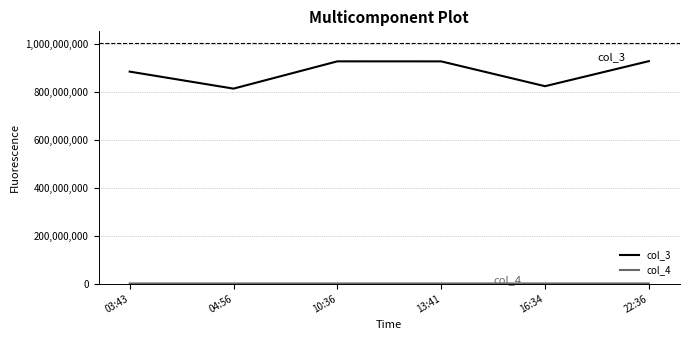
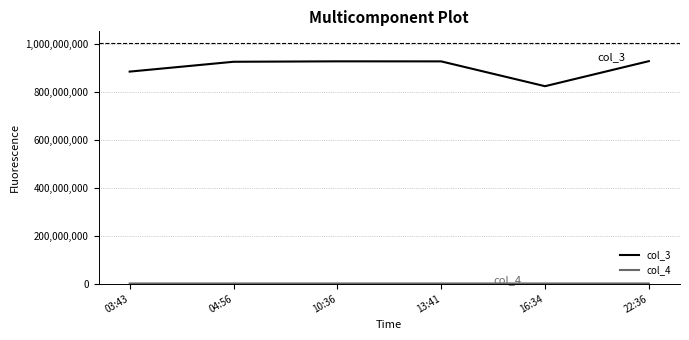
  {
    "col_3": {
      "03:43": "880,000,000",
-     "04:56": "810,000,000",
+     "04:56": "920,000,000",
      "10:36": "930,000,000",
      "13:41": "930,000,000",
      "16:34": "820,000,000"
    },
    "col_4": {
      "03:43": "0",
      "04:56": "0",
      "10:36": "0",
      "13:41": "0",
      "22:36": "0"
    }
  }
